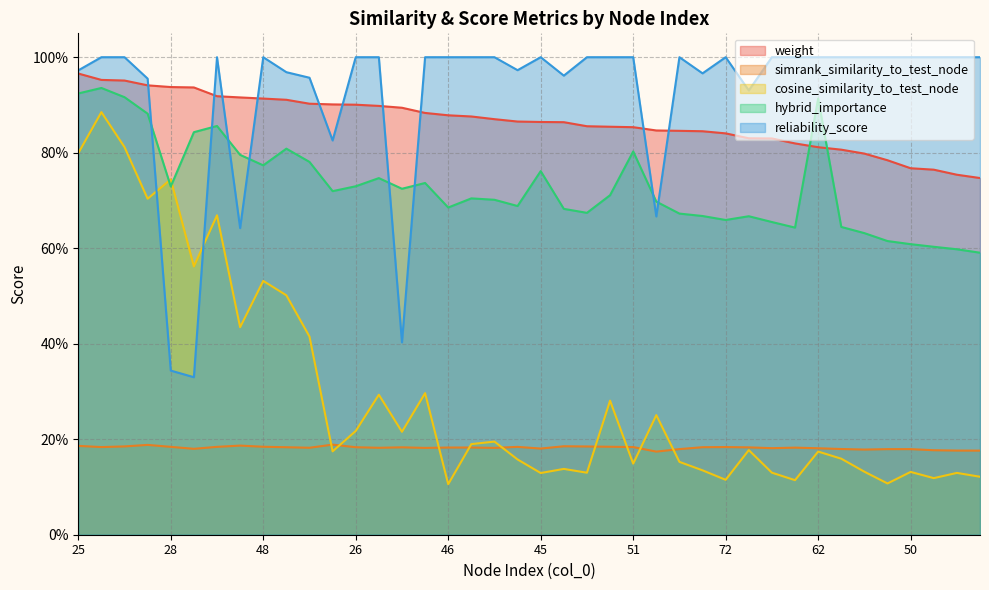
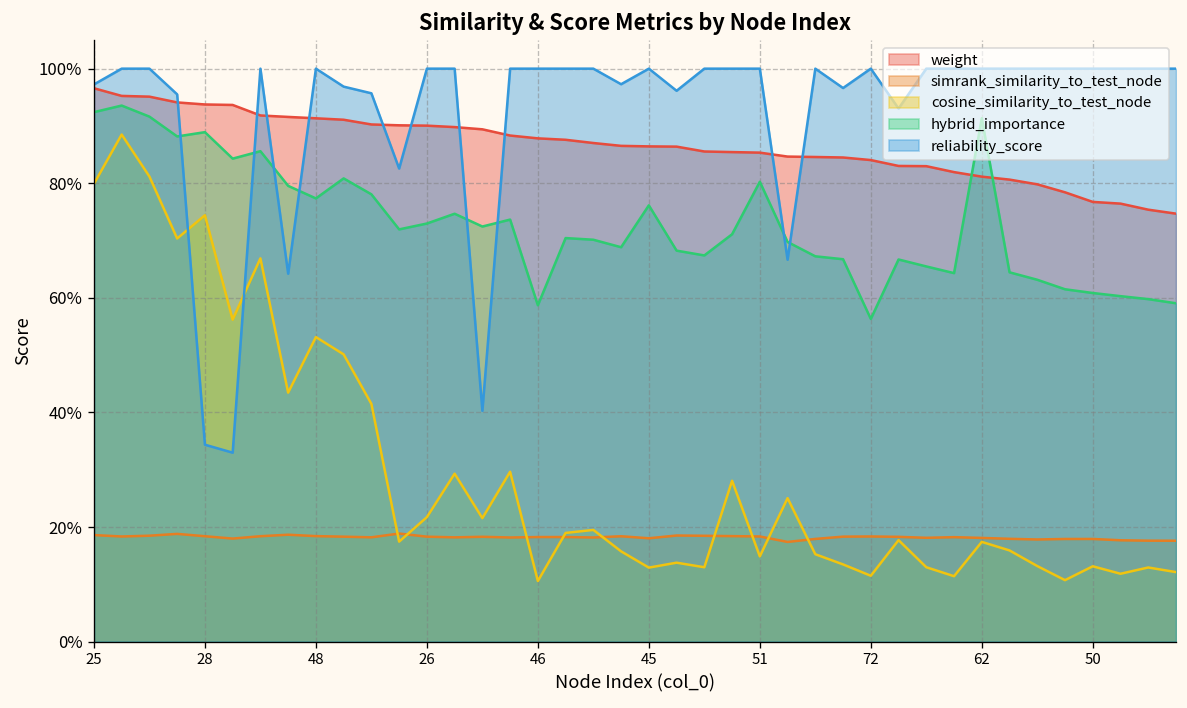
  {
    "hybrid_importance": {
-     "28": "73%",
+     "28": "89%",
      "48": "77%",
-     "46": "69%",
+     "46": "59%",
      "45": "76%",
      "51": "80%",
-     "72": "66%",
+     "72": "56%",
      "50": "61%"
    },
    "reliability_score": {
      "28": "34%",
      "48": "100%",
      "46": "100%",
      "45": "100%",
      "51": "100%",
      "72": "100%"
    }
  }
